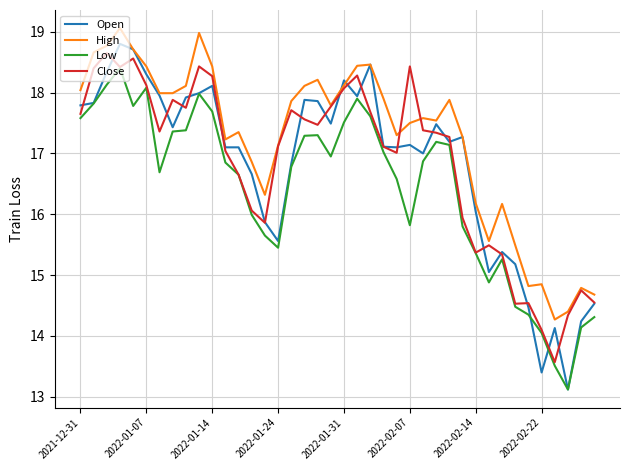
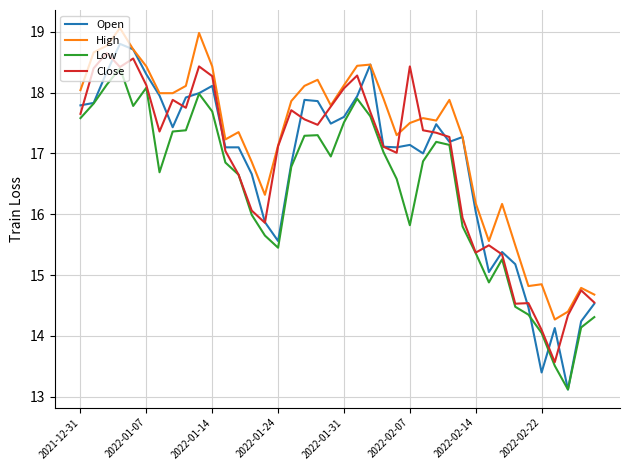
  {
    "Open": {
      "2021-12-31": 17.8,
      "2022-01-07": 18.3,
      "2022-01-14": 18.1,
      "2022-01-24": 15.6,
-     "2022-01-31": 18.2,
+     "2022-01-31": 17.6,
      "2022-02-07": 17.1,
      "2022-02-14": 16.0,
      "2022-02-22": 13.4
    },
    "High": {
      "2021-12-31": 18.0,
      "2022-01-07": 18.4,
      "2022-01-14": 18.4,
      "2022-01-31": 18.1,
      "2022-02-07": 17.5,
      "2022-02-14": 16.2,
      "2022-02-22": 14.9
    },
    "Low": {
      "2021-12-31": 17.6,
      "2022-01-14": 17.7,
      "2022-01-24": 15.5,
      "2022-01-31": 17.5,
      "2022-02-07": 15.8,
      "2022-02-22": 14.1
    },
    "Close": {
      "2021-12-31": 17.7,
      "2022-01-14": 18.3,
      "2022-01-31": 18.1,
      "2022-02-07": 18.4,
      "2022-02-22": 14.1
    }
  }
